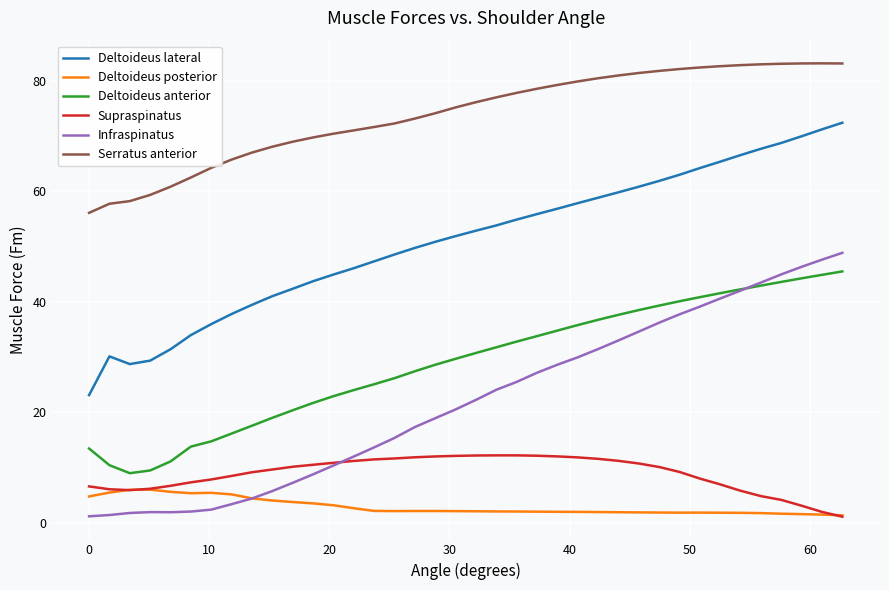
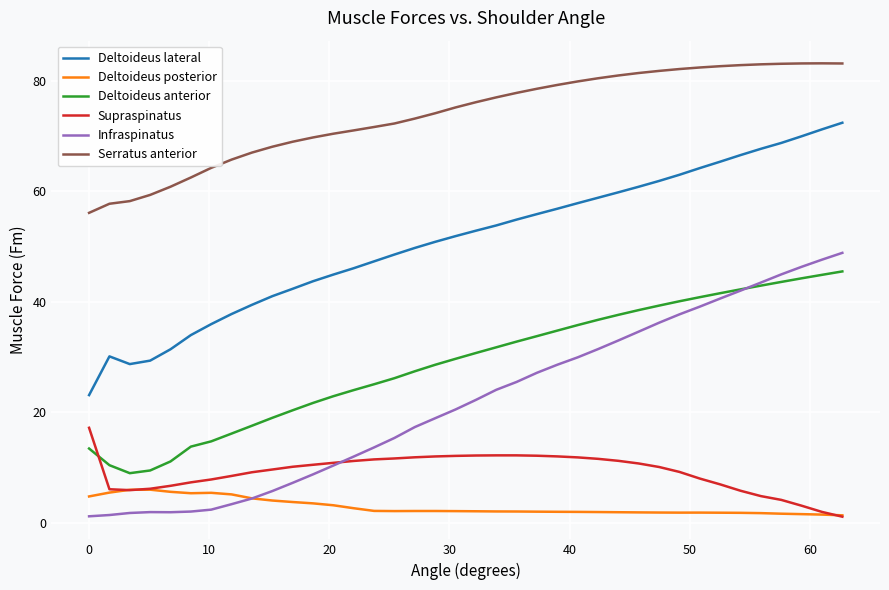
  {
    "Deltoideus lateral": {
      "0": 23
    },
    "Deltoideus posterior": {
      "0": 5
    },
    "Deltoideus anterior": {
      "0": 13
    },
    "Supraspinatus": {
-     "0": 7
+     "0": 17
    },
    "Infraspinatus": {
      "0": 1
    },
    "Serratus anterior": {
      "0": 56
    }
  }
